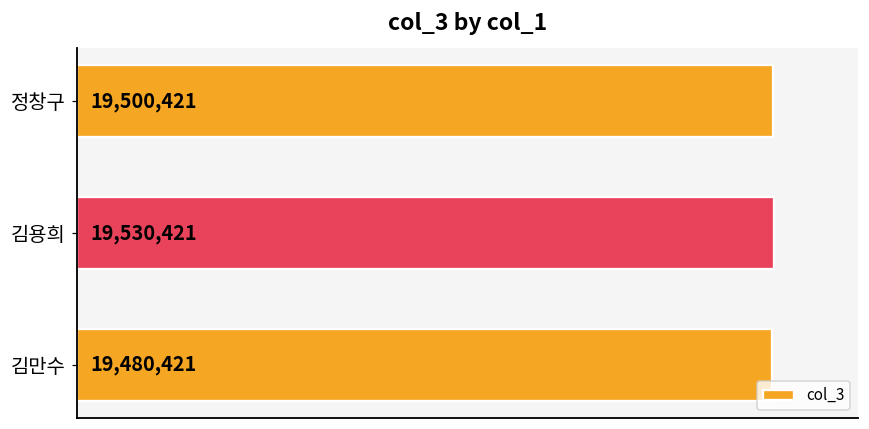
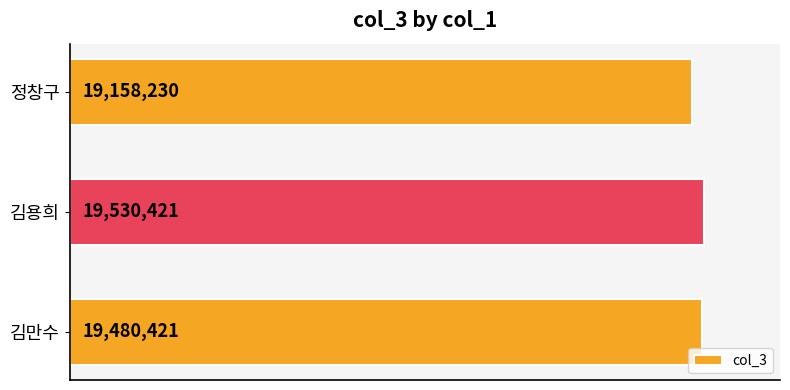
  {
-   "정창구": "19,500,421",
+   "정창구": "19,158,230",
    "김용희": "19,530,421",
    "김만수": "19,480,421"
  }
